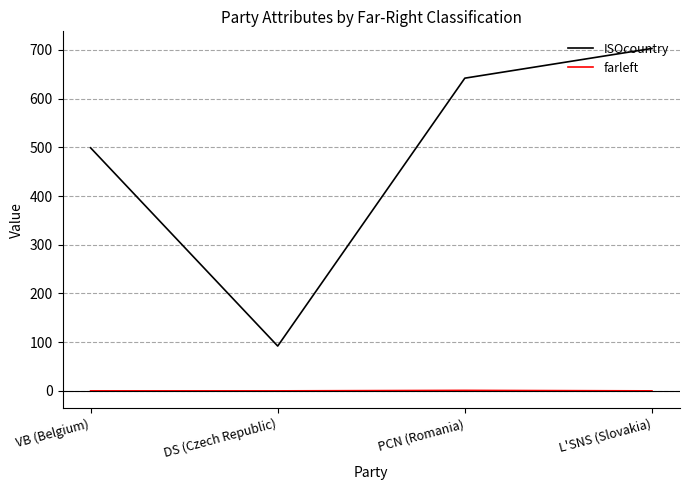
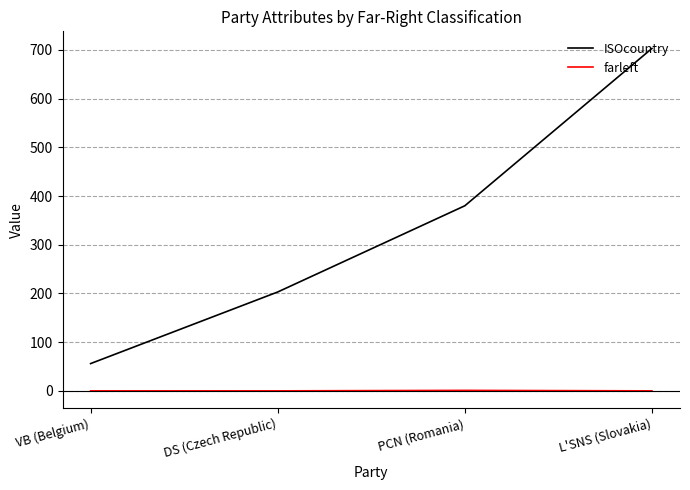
  {
    "ISOcountry": {
-     "VB (Belgium)": 500,
-     "DS (Czech Republic)": 90,
-     "PCN (Romania)": 640,
+     "VB (Belgium)": 60,
+     "DS (Czech Republic)": 200,
+     "PCN (Romania)": 380,
      "L'SNS (Slovakia)": 700
    },
    "farleft": {
      "VB (Belgium)": 0,
      "DS (Czech Republic)": 0,
      "PCN (Romania)": 0,
      "L'SNS (Slovakia)": 0
    }
  }
